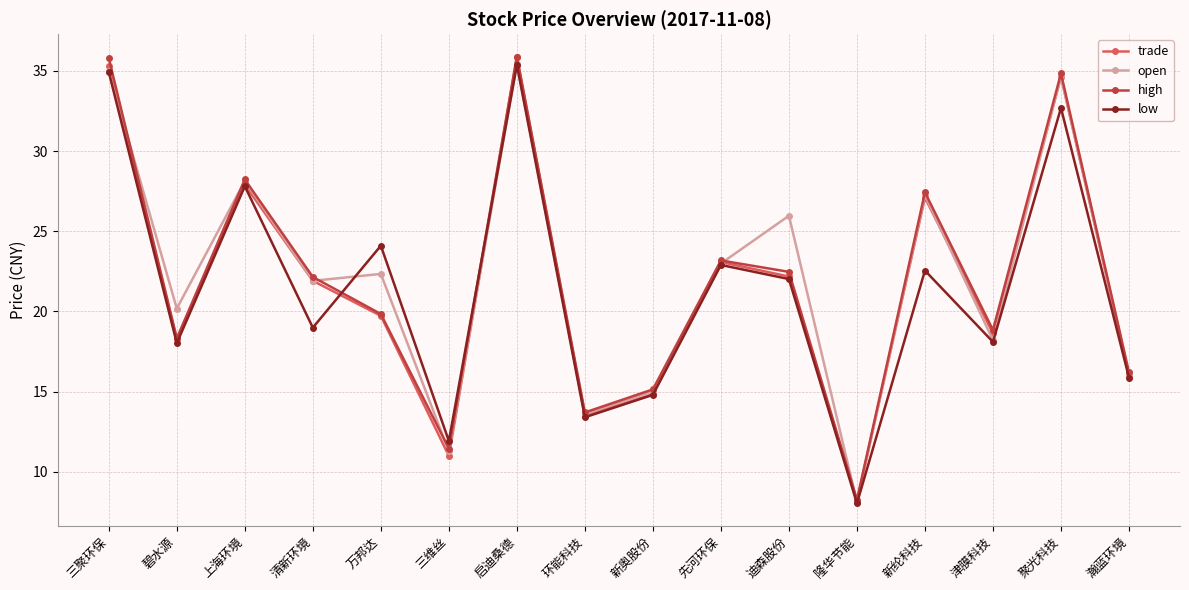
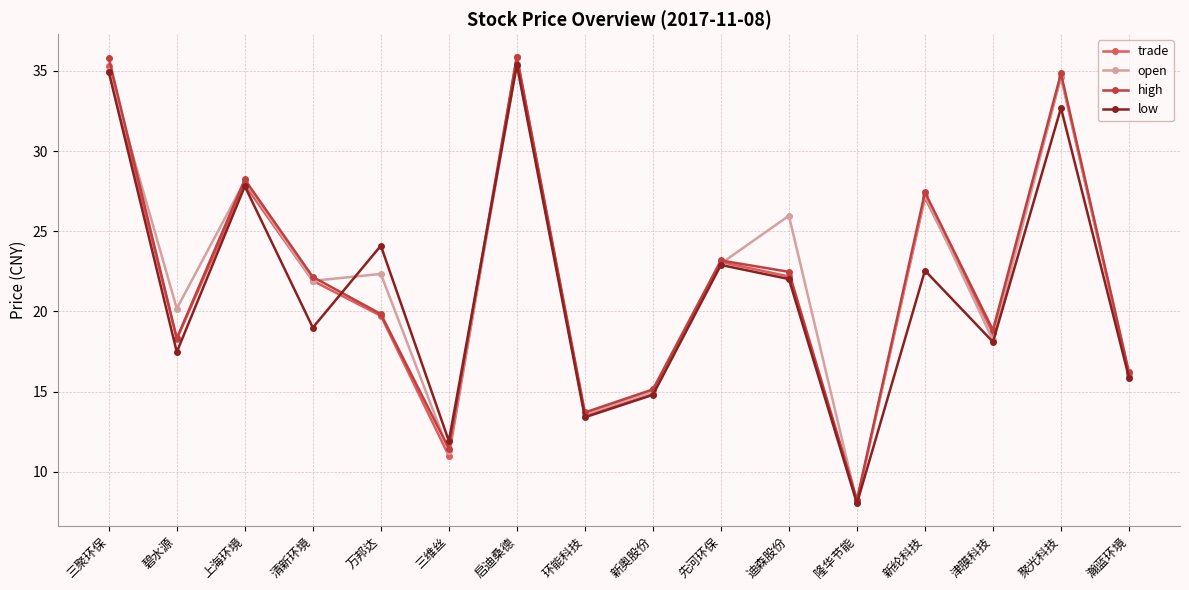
  {
    "open": {
      "碧水源": 20.2,
      "万邦达": 22.3,
      "三维丝": 11.3,
      "迪森股份": 26.0
    },
    "low": {
-     "碧水源": 18.0,
+     "碧水源": 17.5,
      "清新环境": 19.0,
      "万邦达": 24.1,
      "三维丝": 11.9,
      "迪森股份": 22.0,
      "新纶科技": 22.6,
      "聚光科技": 32.7,
      "瀚蓝环境": 15.9
    }
  }
